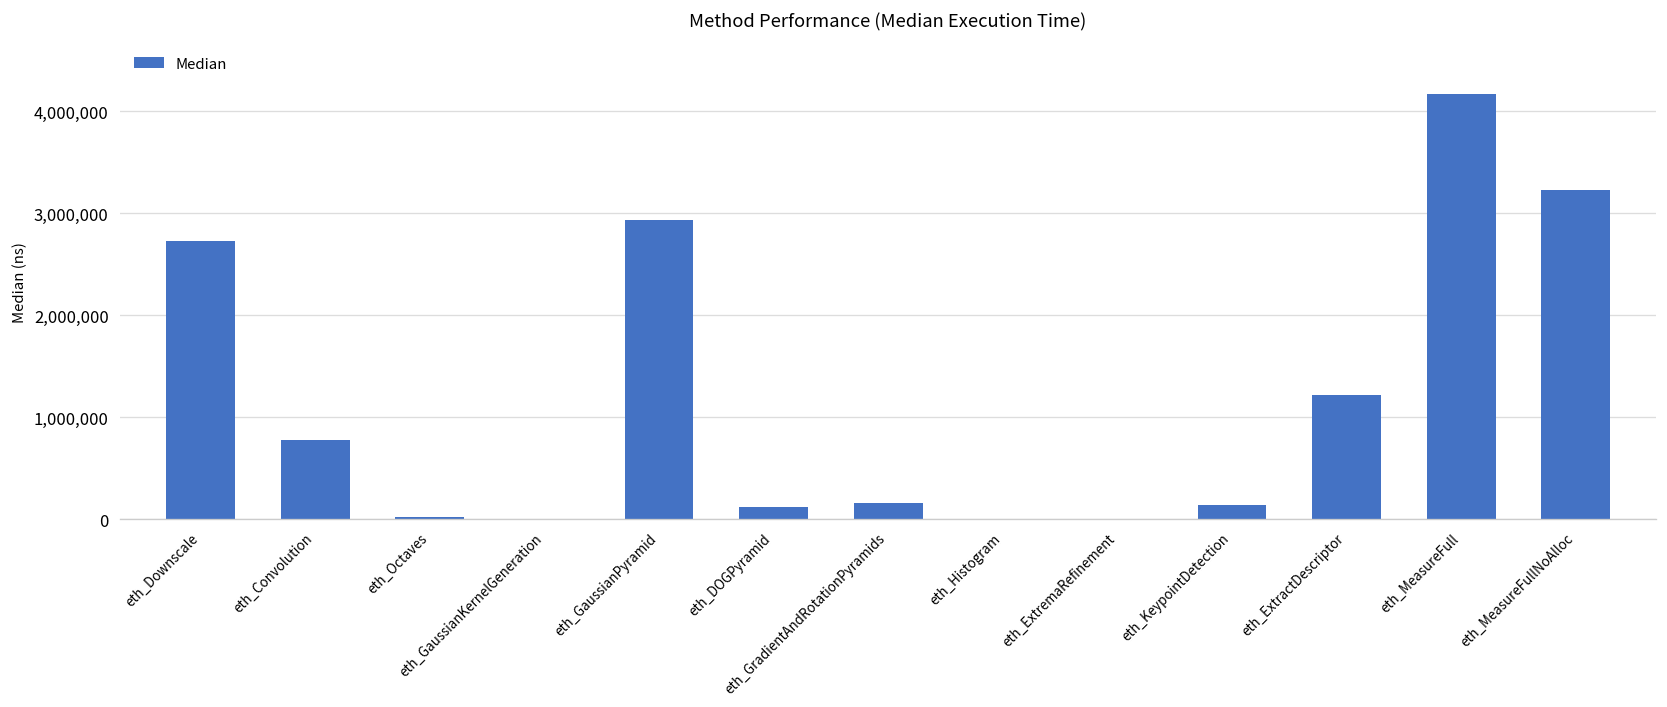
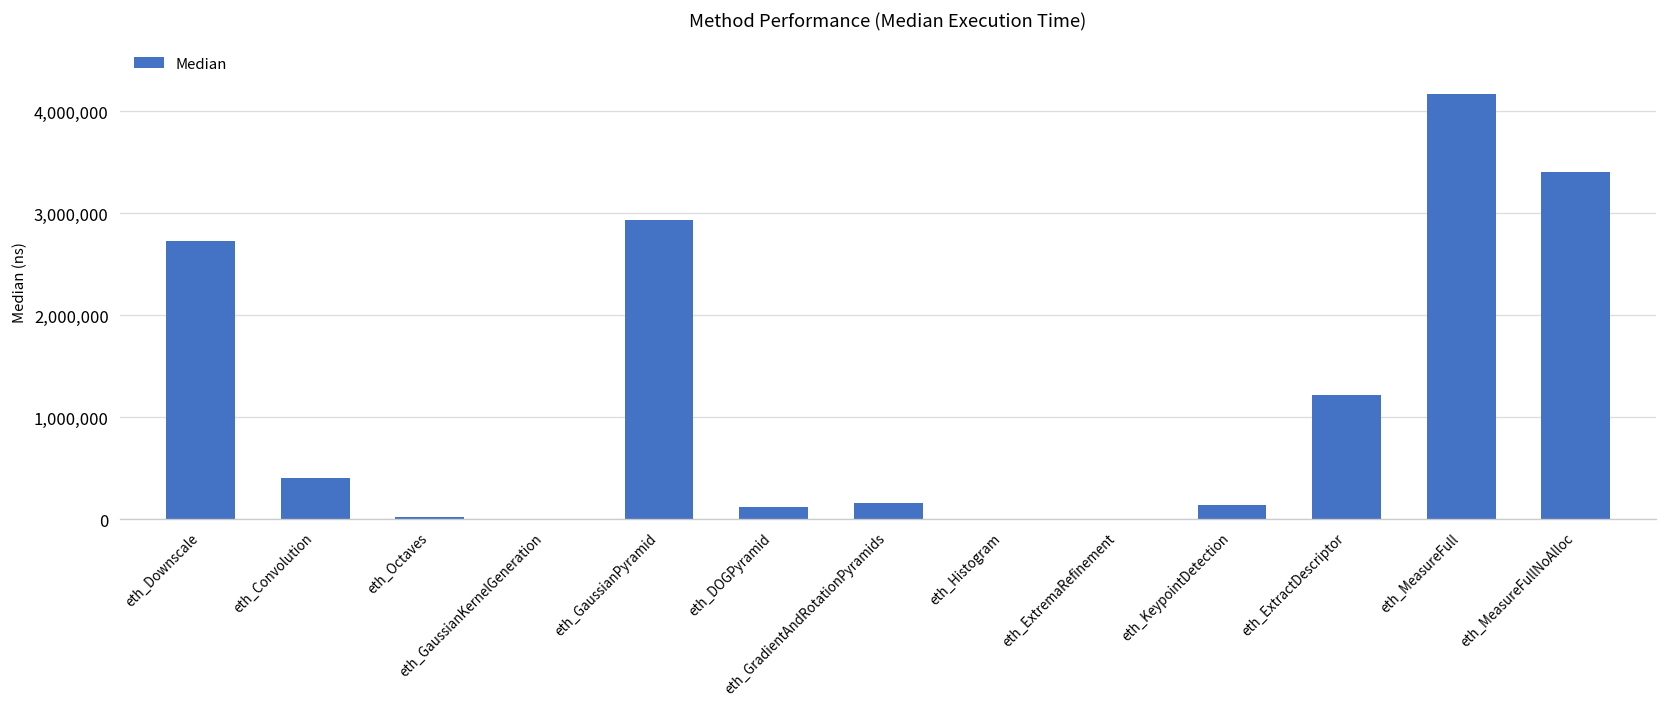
  {
    "eth_Downscale": "2,700,000",
-   "eth_Convolution": "800,000",
+   "eth_Convolution": "400,000",
    "eth_GaussianPyramid": "2,900,000",
    "eth_DOGPyramid": "100,000",
    "eth_GradientAndRotationPyramids": "200,000",
    "eth_ExtremaRefinement": "0",
    "eth_KeypointDetection": "100,000",
    "eth_ExtractDescriptor": "1,200,000",
    "eth_MeasureFull": "4,200,000",
-   "eth_MeasureFullNoAlloc": "3,200,000"
+   "eth_MeasureFullNoAlloc": "3,400,000"
  }
